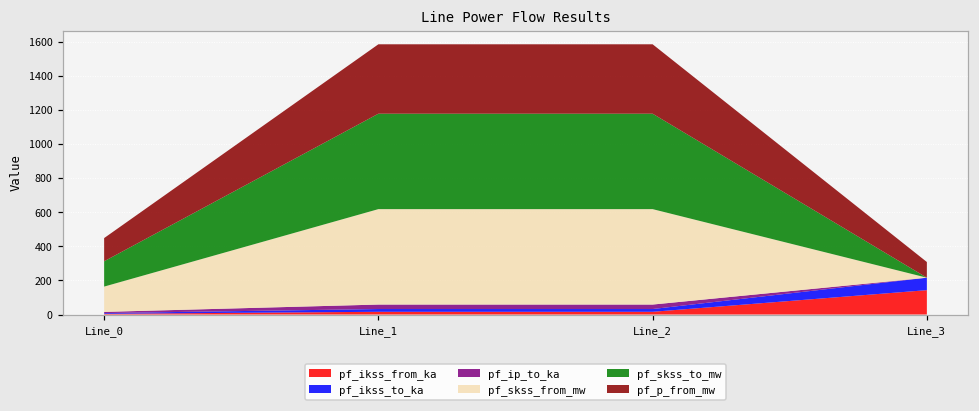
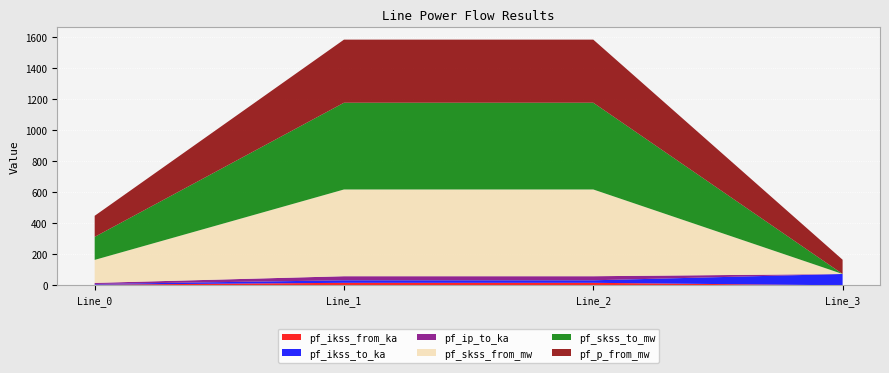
  {
    "pf_ikss_from_ka": {
-     "Line_3": 140
+     "Line_3": 0
    },
    "pf_ip_to_ka": {
      "Line_1": 30,
      "Line_2": 30
    },
    "pf_skss_from_mw": {
      "Line_0": 150,
      "Line_1": 560,
      "Line_2": 560
    },
    "pf_skss_to_mw": {
      "Line_0": 150,
      "Line_1": 560,
      "Line_2": 560
    },
    "pf_p_from_mw": {
      "Line_0": 140,
      "Line_1": 410,
      "Line_2": 410,
      "Line_3": 90
    }
  }
